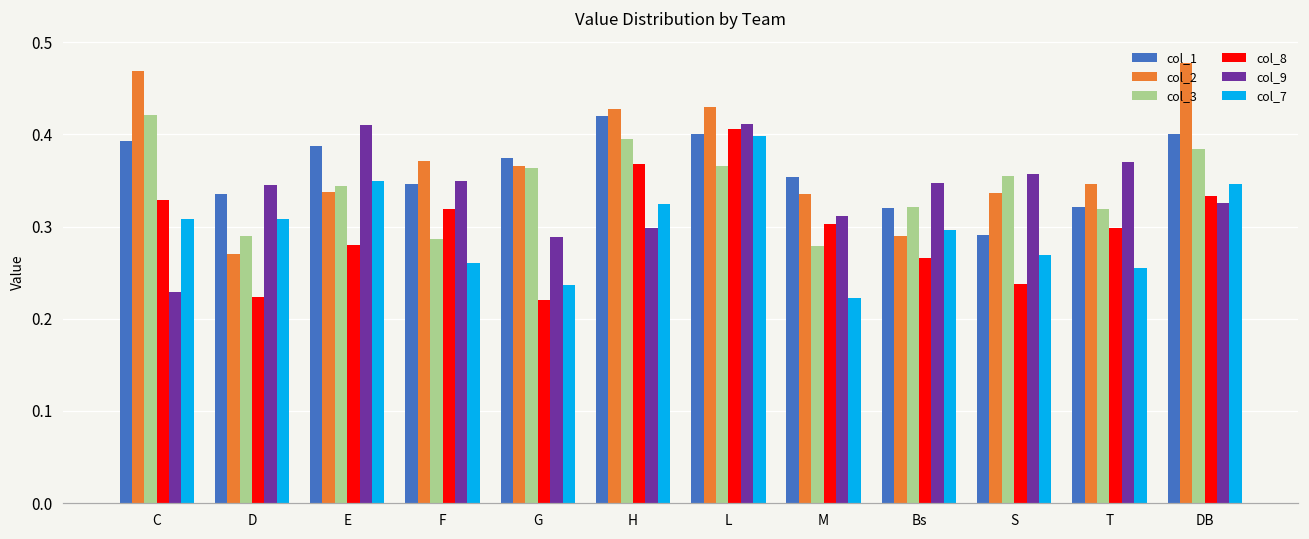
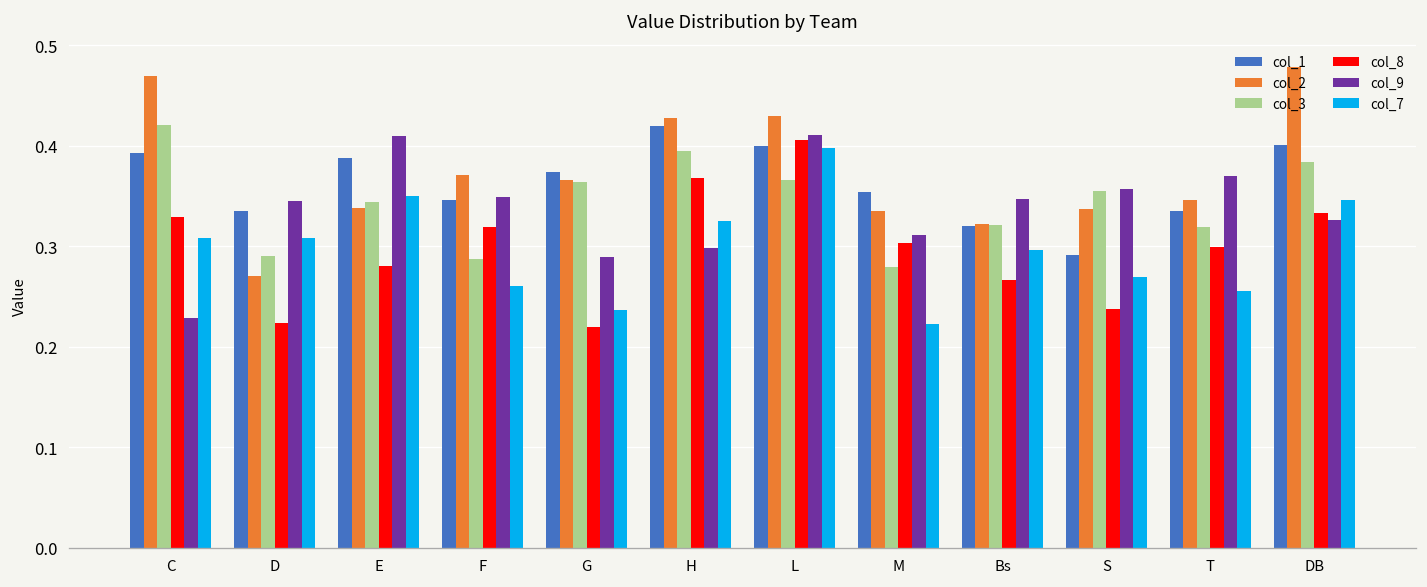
  {
    "col_1": {
      "C": 0.39,
      "D": 0.34,
      "E": 0.39,
      "F": 0.35,
      "G": 0.37,
      "H": 0.42,
      "L": 0.40,
      "M": 0.35,
      "Bs": 0.32,
      "S": 0.29,
-     "T": 0.32,
+     "T": 0.34,
      "DB": 0.40
    },
    "col_2": {
      "C": 0.47,
      "D": 0.27,
      "E": 0.34,
      "F": 0.37,
      "G": 0.37,
      "H": 0.43,
      "L": 0.43,
      "M": 0.34,
-     "Bs": 0.29,
+     "Bs": 0.32,
      "S": 0.34,
      "T": 0.35,
      "DB": 0.48
    },
    "col_3": {
      "C": 0.42,
      "D": 0.29,
      "E": 0.34,
      "F": 0.29,
      "G": 0.36,
      "H": 0.40,
      "L": 0.37,
      "M": 0.28,
      "Bs": 0.32,
      "S": 0.36,
      "T": 0.32,
      "DB": 0.38
    },
    "col_8": {
      "C": 0.33,
      "D": 0.22,
      "E": 0.28,
      "F": 0.32,
      "G": 0.22,
      "H": 0.37,
      "L": 0.41,
      "M": 0.30,
      "Bs": 0.27,
      "S": 0.24,
      "T": 0.30,
      "DB": 0.33
    },
    "col_9": {
      "C": 0.23,
      "D": 0.35,
      "E": 0.41,
      "F": 0.35,
      "G": 0.29,
      "H": 0.30,
      "L": 0.41,
      "M": 0.31,
      "Bs": 0.35,
      "S": 0.36,
      "T": 0.37,
      "DB": 0.33
    },
    "col_7": {
      "C": 0.31,
      "D": 0.31,
      "E": 0.35,
      "F": 0.26,
      "G": 0.24,
      "H": 0.33,
      "L": 0.40,
      "M": 0.22,
      "Bs": 0.30,
      "S": 0.27,
      "T": 0.26,
      "DB": 0.35
    }
  }
